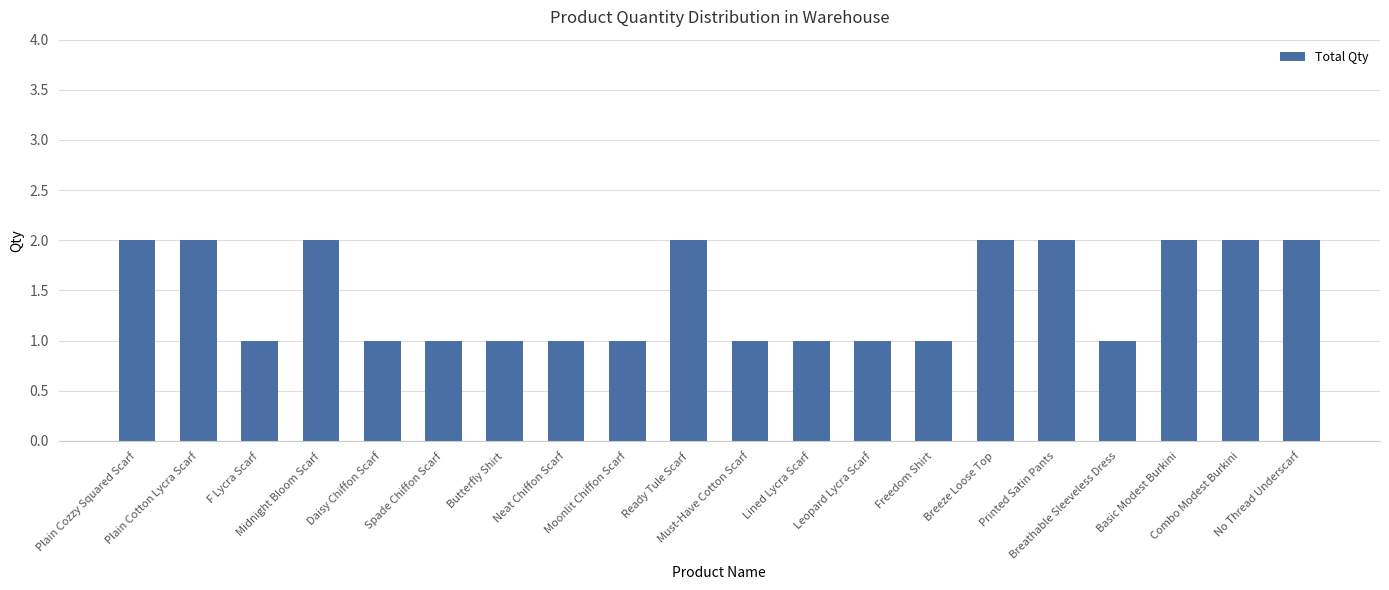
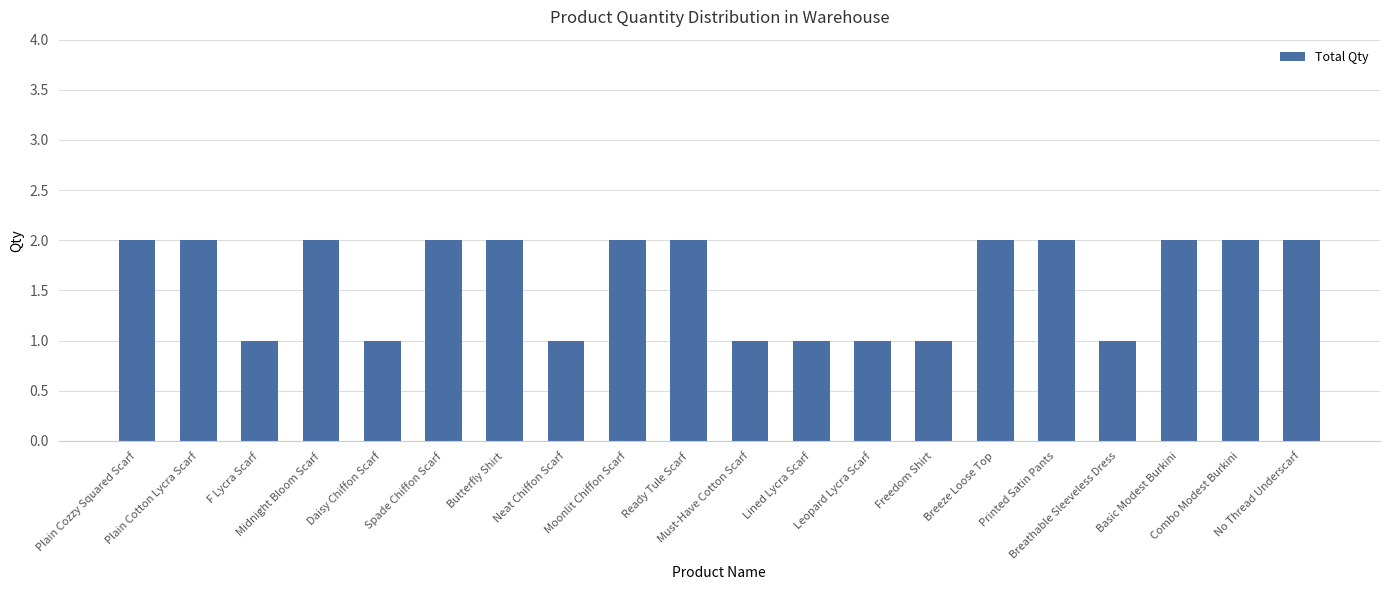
  {
    "Plain Cozzy Squared Scarf": 2,
    "Plain Cotton Lycra Scarf": 2,
    "F Lycra Scarf": 1,
    "Midnight Bloom Scarf": 2,
    "Daisy Chiffon Scarf": 1,
-   "Spade Chiffon Scarf": 1,
-   "Butterfly Shirt": 1,
+   "Spade Chiffon Scarf": 2,
+   "Butterfly Shirt": 2,
    "Neat Chiffon Scarf": 1,
-   "Moonlit Chiffon Scarf": 1,
+   "Moonlit Chiffon Scarf": 2,
    "Ready Tule Scarf": 2,
    "Must-Have Cotton Scarf": 1,
    "Lined Lycra Scarf": 1,
    "Leopard Lycra Scarf": 1,
    "Freedom Shirt": 1,
    "Breeze Loose Top": 2,
    "Printed Satin Pants": 2,
    "Breathable Sleeveless Dress": 1,
    "Basic Modest Burkini": 2,
    "Combo Modest Burkini": 2,
    "No Thread Underscarf": 2
  }
